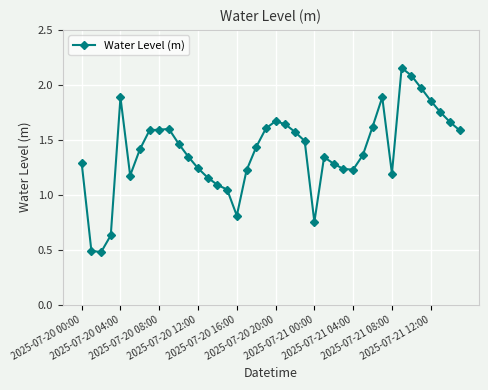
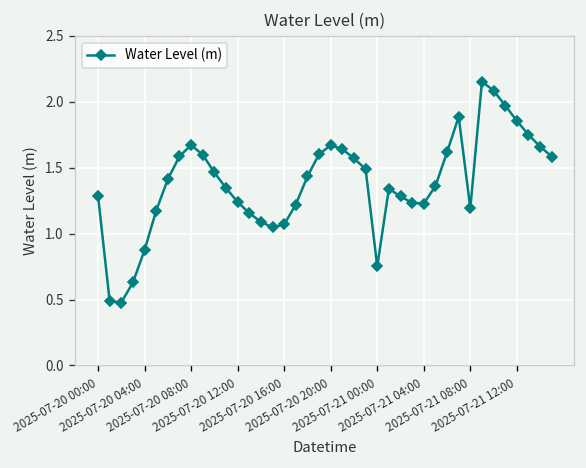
  {
    "2025-07-20 00:00": 1.29,
-   "2025-07-20 04:00": 1.89,
-   "2025-07-20 08:00": 1.59,
+   "2025-07-20 04:00": 0.88,
+   "2025-07-20 08:00": 1.67,
    "2025-07-20 12:00": 1.24,
-   "2025-07-20 16:00": 0.81,
+   "2025-07-20 16:00": 1.07,
    "2025-07-20 20:00": 1.67,
    "2025-07-21 00:00": 0.75,
    "2025-07-21 04:00": 1.23,
    "2025-07-21 08:00": 1.19,
    "2025-07-21 12:00": 1.86
  }
